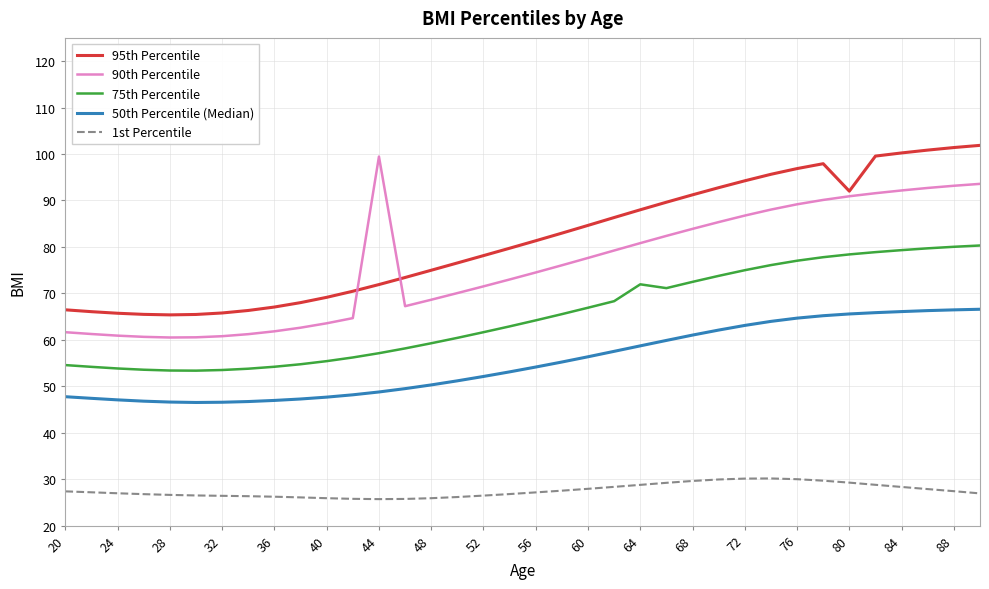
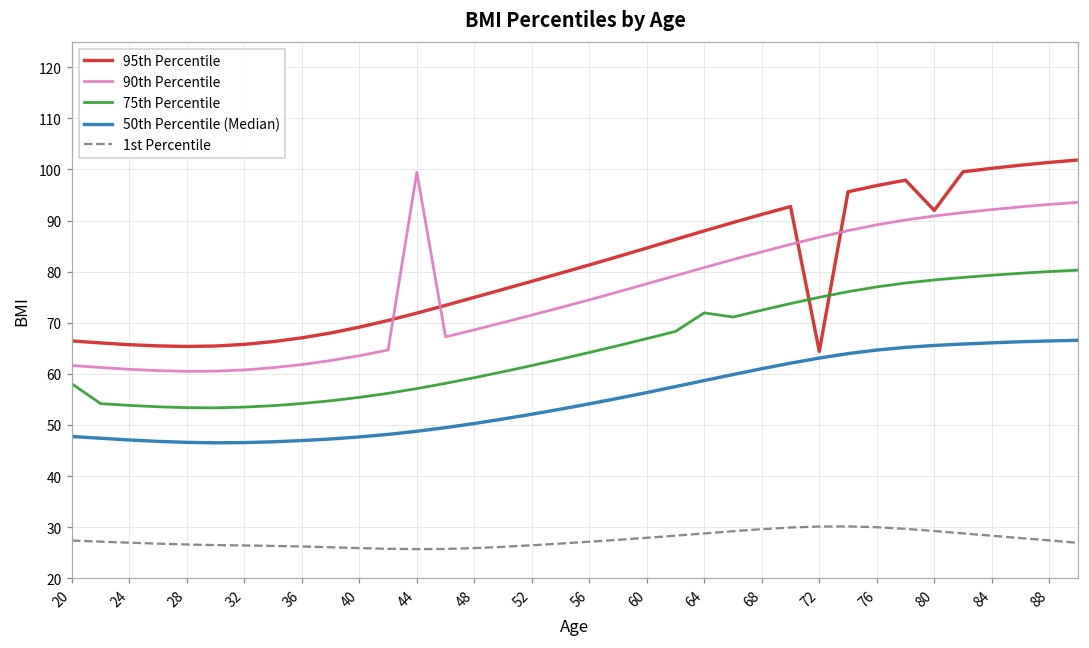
  {
    "95th Percentile": {
      "20": 66,
      "24": 66,
      "28": 65,
      "32": 66,
      "36": 67,
      "40": 69,
      "44": 72,
      "48": 75,
      "52": 78,
      "56": 81,
      "60": 85,
      "64": 88,
      "68": 91,
-     "72": 94,
+     "72": 64,
      "76": 97,
      "80": 92,
      "84": 100,
      "88": 101
    },
    "90th Percentile": {
      "20": 62,
      "24": 61,
      "28": 60,
      "32": 61,
      "36": 62,
      "40": 64,
      "44": 99,
      "48": 69,
      "52": 72,
      "56": 74,
      "60": 78,
      "64": 81,
      "68": 84,
      "72": 87,
      "76": 89,
      "80": 91,
      "84": 92,
      "88": 93
    },
    "75th Percentile": {
-     "20": 55,
+     "20": 58,
      "24": 54,
      "28": 53,
      "32": 53,
      "36": 54,
      "40": 55,
      "44": 57,
      "48": 59,
      "52": 62,
      "56": 64,
      "60": 67,
      "64": 72,
      "68": 72,
      "72": 75,
      "76": 77,
      "80": 78,
      "84": 79,
      "88": 80
    },
    "50th Percentile (Median)": {
      "20": 48,
      "24": 47,
      "28": 47,
      "32": 47,
      "36": 47,
      "40": 48,
      "44": 49,
      "48": 50,
      "52": 52,
      "56": 54,
      "60": 56,
      "64": 59,
      "68": 61,
      "72": 63,
      "76": 65,
      "80": 66,
      "84": 66,
      "88": 66
    },
    "1st Percentile": {
      "20": 27,
      "24": 27,
      "28": 27,
      "32": 26,
      "36": 26,
      "40": 26,
      "44": 26,
      "48": 26,
      "52": 26,
      "56": 27,
      "60": 28,
      "64": 29,
      "68": 30,
      "72": 30,
      "76": 30,
      "80": 29,
      "84": 28,
      "88": 27
    }
  }
